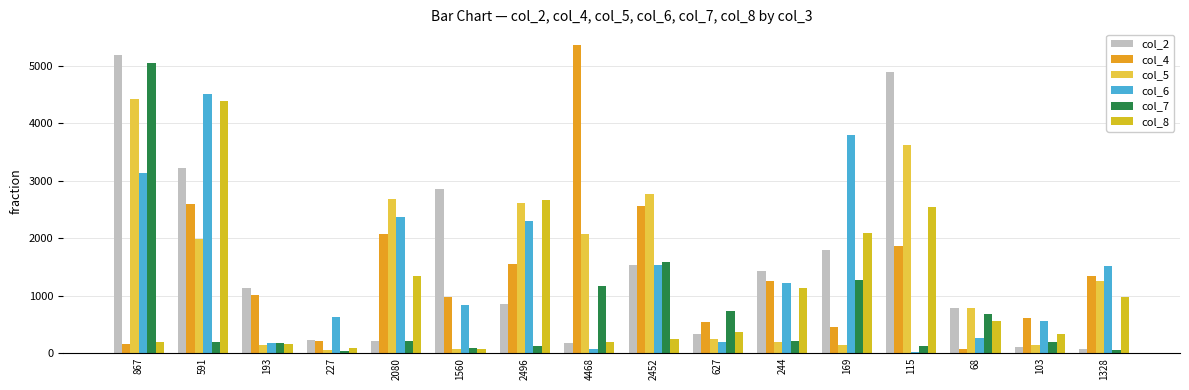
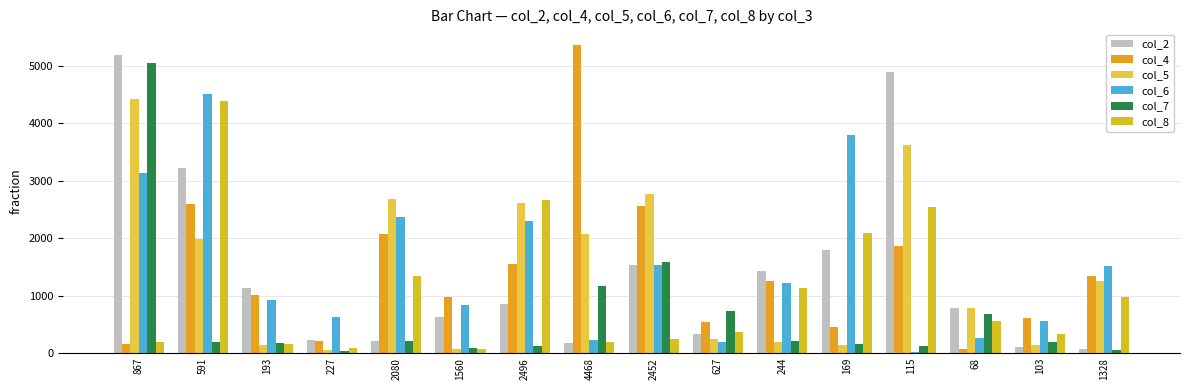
  {
    "col_2": {
      "867": 5200,
      "591": 3200,
      "193": 1100,
      "227": 200,
      "2080": 200,
-     "1560": 2900,
+     "1560": 600,
      "2496": 900,
      "4468": 200,
      "2452": 1500,
      "627": 300,
      "244": 1400,
      "169": 1800,
      "115": 4900,
      "68": 800,
      "103": 100,
      "1328": 100
    },
    "col_6": {
      "867": 3100,
      "591": 4500,
-     "193": 200,
+     "193": 900,
      "227": 600,
      "2080": 2400,
      "1560": 800,
      "2496": 2300,
-     "4468": 100,
+     "4468": 200,
      "2452": 1500,
      "627": 200,
      "244": 1200,
      "169": 3800,
      "68": 300,
      "103": 600,
      "1328": 1500
    },
    "col_7": {
      "867": 5000,
      "591": 200,
      "193": 200,
      "227": 0,
      "2080": 200,
      "1560": 100,
      "2496": 100,
      "4468": 1200,
      "2452": 1600,
      "627": 700,
      "244": 200,
-     "169": 1300,
+     "169": 200,
      "115": 100,
      "68": 700,
      "103": 200,
      "1328": 100
    }
  }
